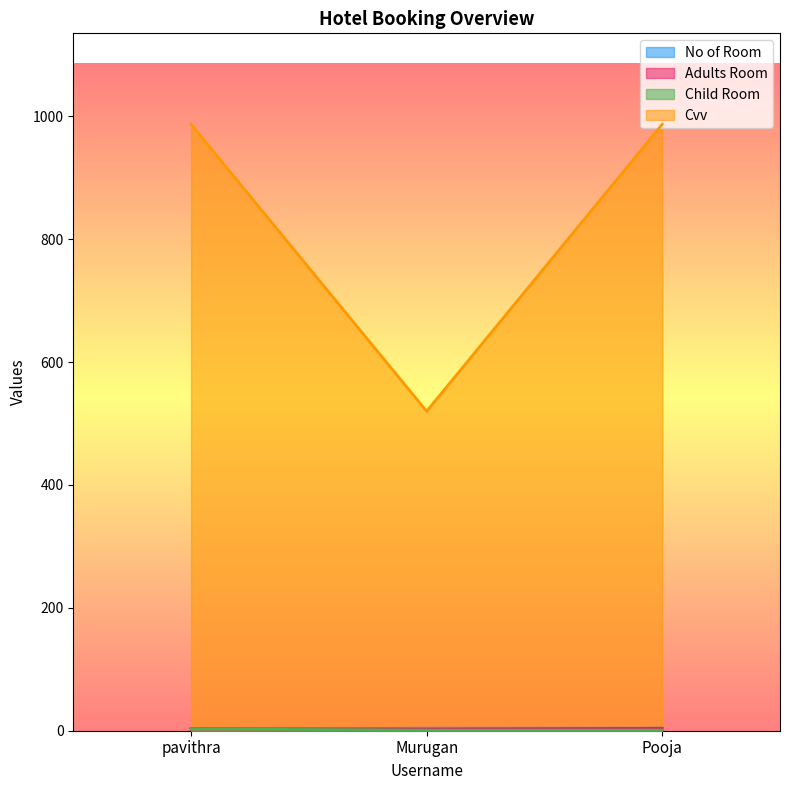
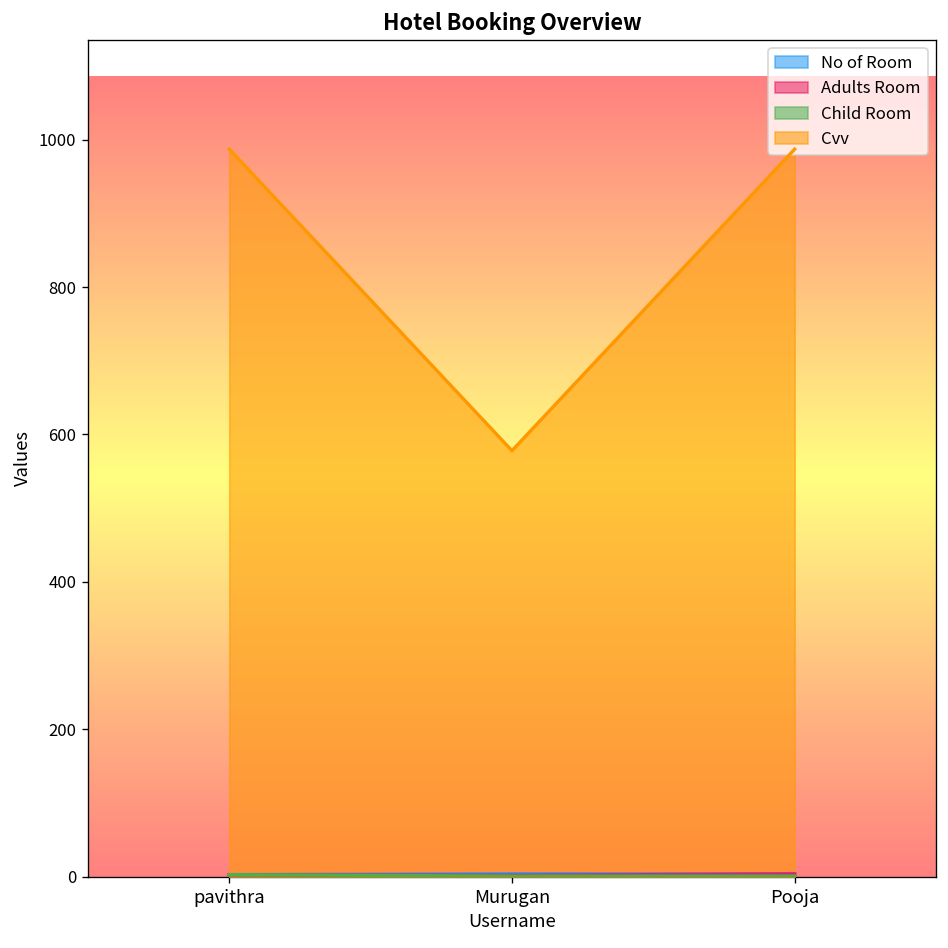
  {
    "Cvv": {
      "pavithra": 990,
-     "Murugan": 520
+     "Murugan": 580
    }
  }
